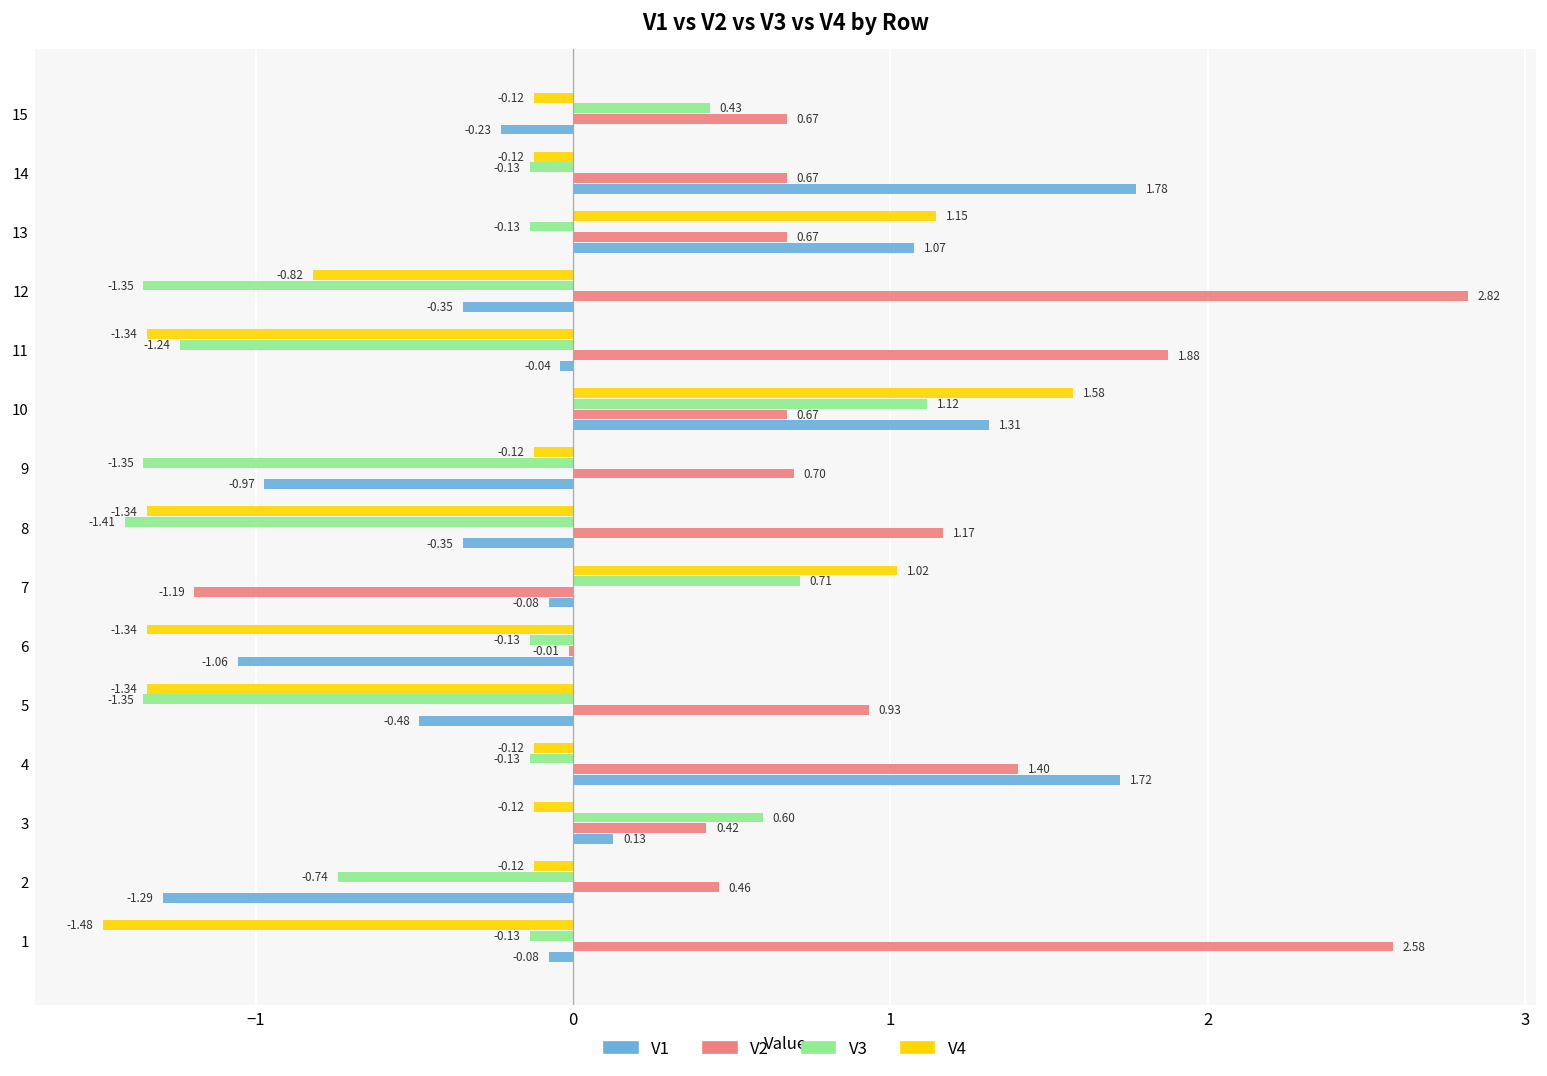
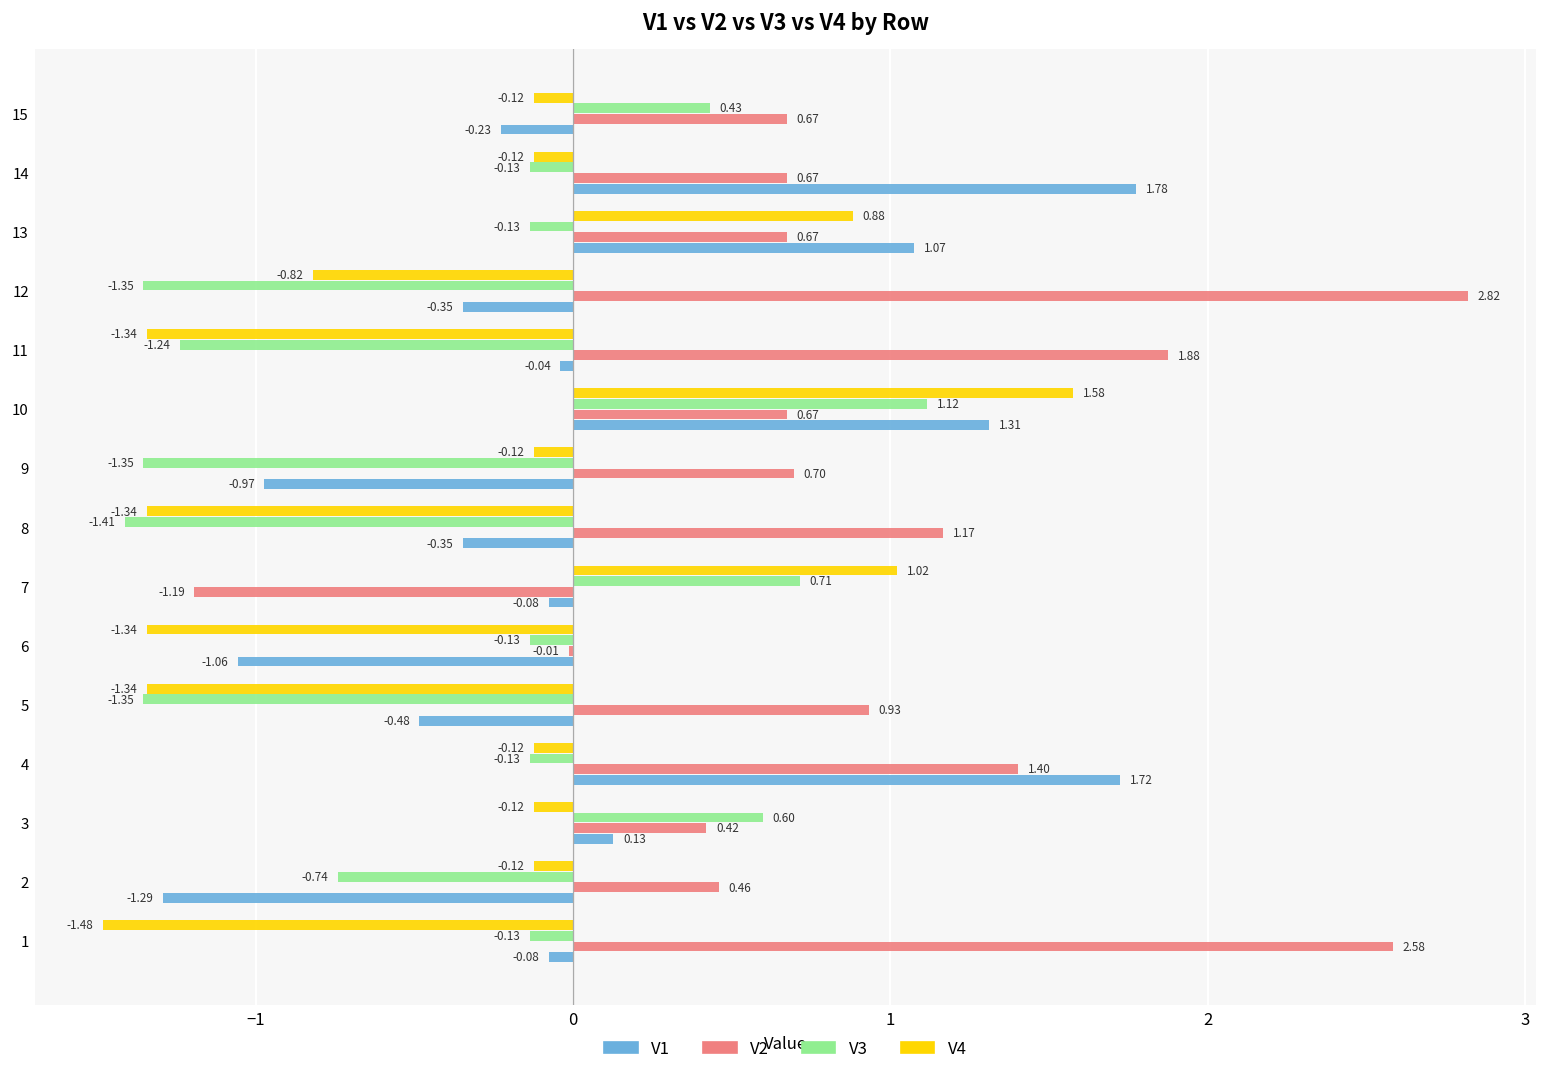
  {
    "V1": {
      "15": -0.23,
      "14": 1.78,
      "13": 1.07,
      "12": -0.35,
      "11": -0.04,
      "10": 1.31,
      "9": -0.97,
      "8": -0.35,
      "7": -0.08,
      "6": -1.06,
      "5": -0.48,
      "4": 1.72,
      "3": 0.13,
      "2": -1.29,
      "1": -0.08
    },
    "V2": {
      "15": 0.67,
      "14": 0.67,
      "13": 0.67,
      "12": 2.82,
      "11": 1.88,
      "10": 0.67,
      "9": 0.70,
      "8": 1.17,
      "7": -1.19,
      "6": -0.01,
      "5": 0.93,
      "4": 1.40,
      "3": 0.42,
      "2": 0.46,
      "1": 2.58
    },
    "V3": {
      "15": 0.43,
      "14": -0.13,
      "13": -0.13,
      "12": -1.35,
      "11": -1.24,
      "10": 1.12,
      "9": -1.35,
      "8": -1.41,
      "7": 0.71,
      "6": -0.13,
      "5": -1.35,
      "4": -0.13,
      "3": 0.60,
      "2": -0.74,
      "1": -0.13
    },
    "V4": {
      "15": -0.12,
      "14": -0.12,
-     "13": 1.15,
+     "13": 0.88,
      "12": -0.82,
      "11": -1.34,
      "10": 1.58,
      "9": -0.12,
      "8": -1.34,
      "7": 1.02,
      "6": -1.34,
      "5": -1.34,
      "4": -0.12,
      "3": -0.12,
      "2": -0.12,
      "1": -1.48
    }
  }
